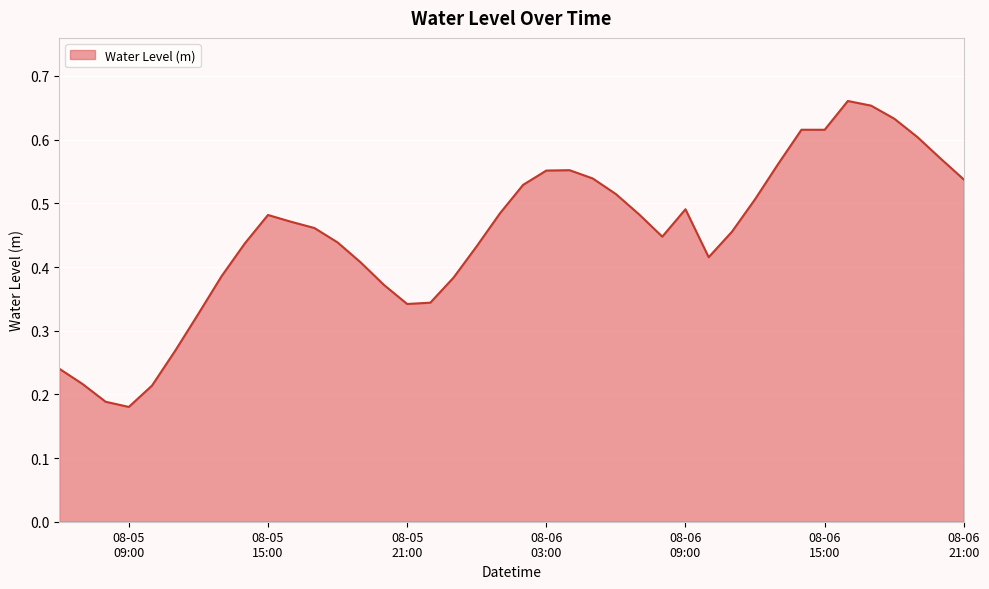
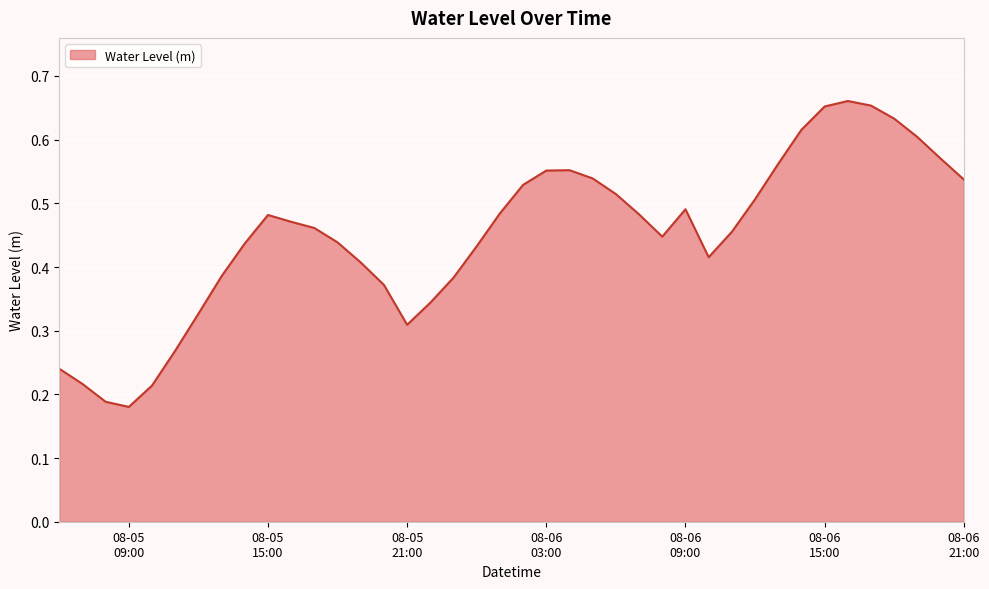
  {
    "08-05 09:00": 0.18,
    "08-05 15:00": 0.48,
-   "08-05 21:00": 0.34,
+   "08-05 21:00": 0.31,
    "08-06 03:00": 0.55,
    "08-06 09:00": 0.49,
-   "08-06 15:00": 0.62,
+   "08-06 15:00": 0.65,
    "08-06 21:00": 0.54
  }
